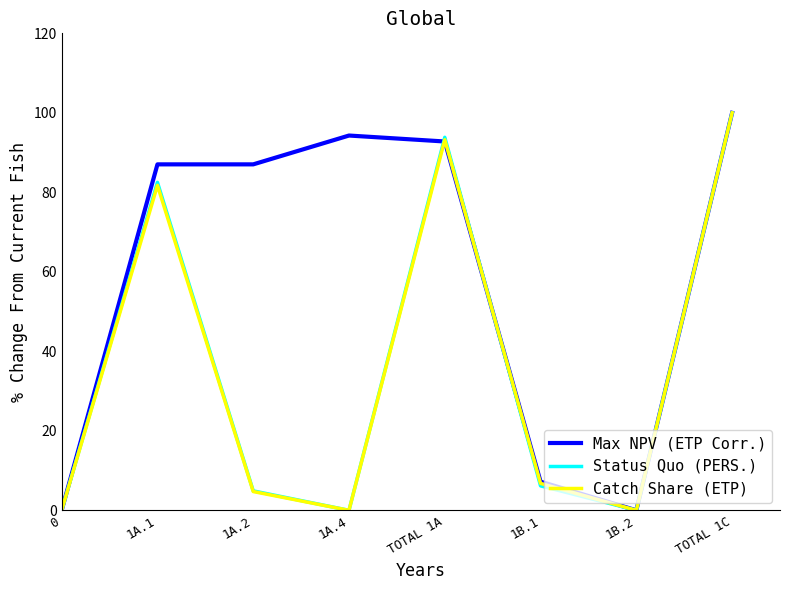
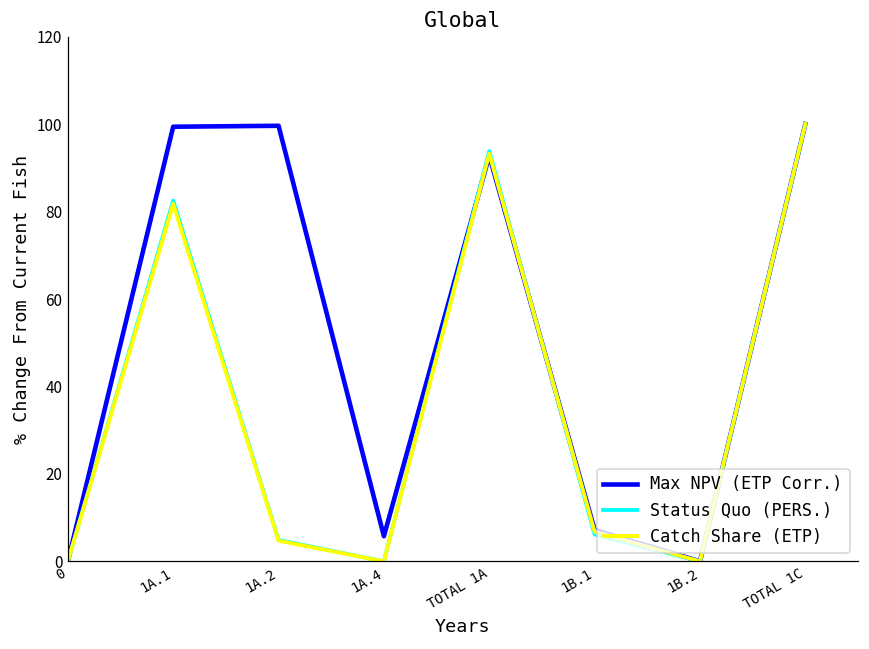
  {
    "Max NPV (ETP Corr.)": {
-     "1A.1": 87,
-     "1A.2": 87,
-     "1A.4": 94
+     "1A.1": 99,
+     "1A.2": 100,
+     "1A.4": 6
    },
    "Status Quo (PERS.)": {
      "1A.1": 83
    },
    "Catch Share (ETP)": {
      "1A.1": 82
    }
  }
